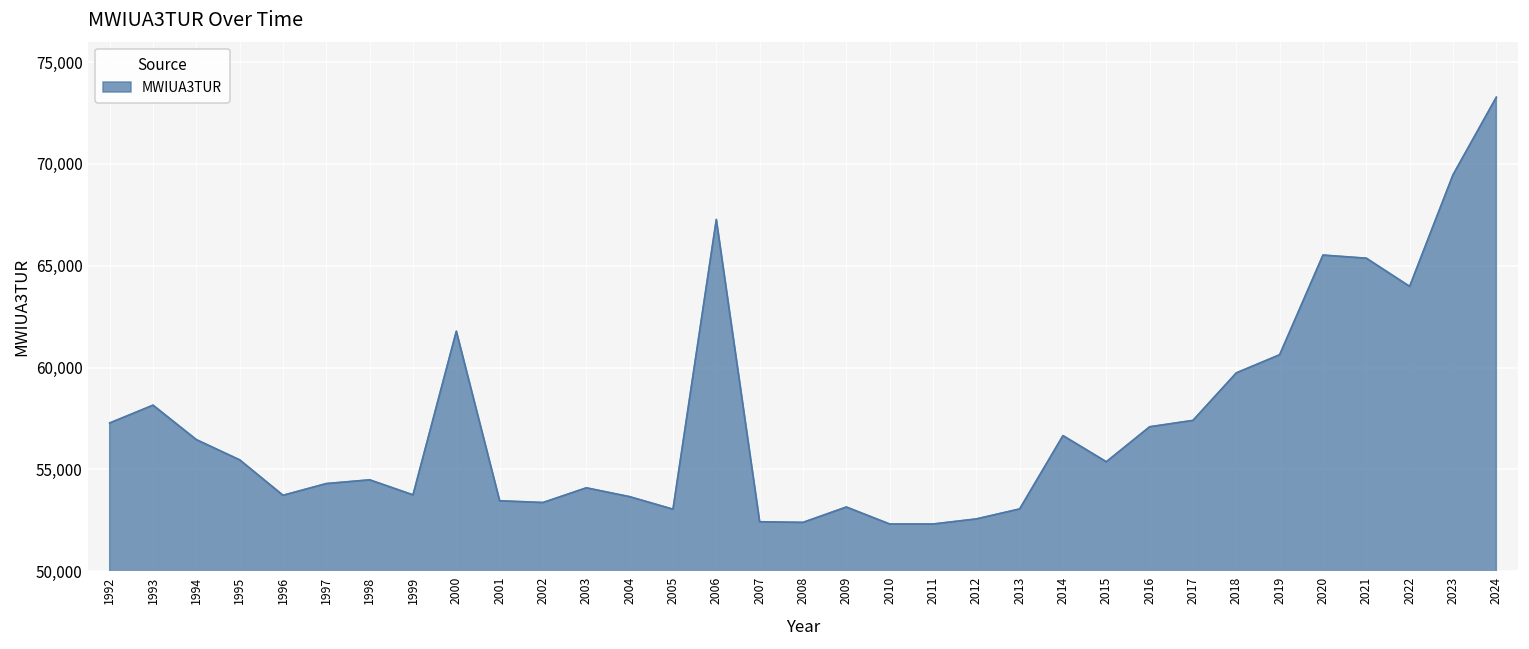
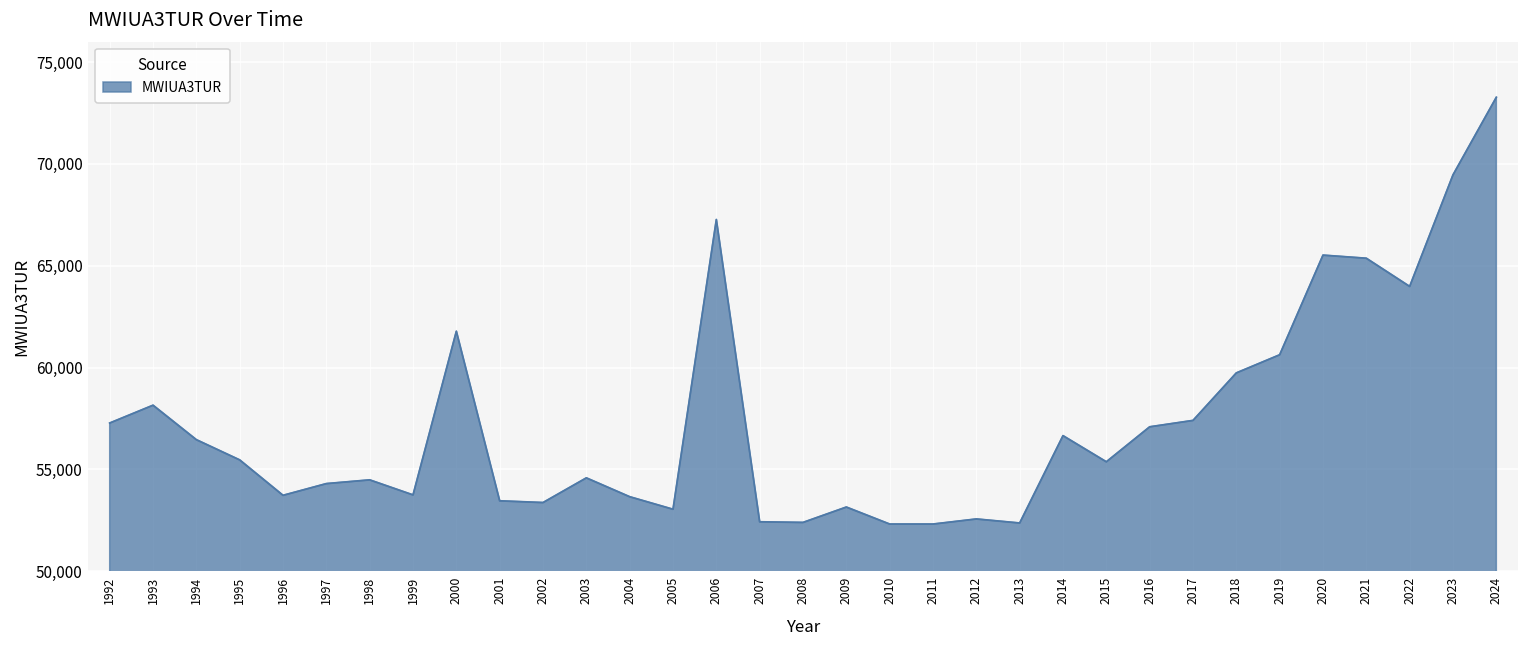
  {
    "1992": "57,300",
    "1993": "58,200",
    "1994": "56,500",
    "1995": "55,500",
    "1996": "53,700",
    "1997": "54,300",
    "1998": "54,500",
    "1999": "53,800",
    "2000": "61,800",
    "2001": "53,500",
    "2002": "53,400",
-   "2003": "54,100",
+   "2003": "54,600",
    "2004": "53,700",
    "2005": "53,000",
    "2006": "67,300",
    "2007": "52,400",
    "2008": "52,400",
    "2009": "53,200",
    "2010": "52,300",
    "2011": "52,300",
    "2012": "52,600",
-   "2013": "53,100",
+   "2013": "52,400",
    "2014": "56,700",
    "2015": "55,400",
    "2016": "57,100",
    "2017": "57,400",
    "2018": "59,700",
    "2019": "60,600",
    "2020": "65,500",
    "2021": "65,400",
    "2022": "64,000",
    "2023": "69,500",
    "2024": "73,300"
  }
